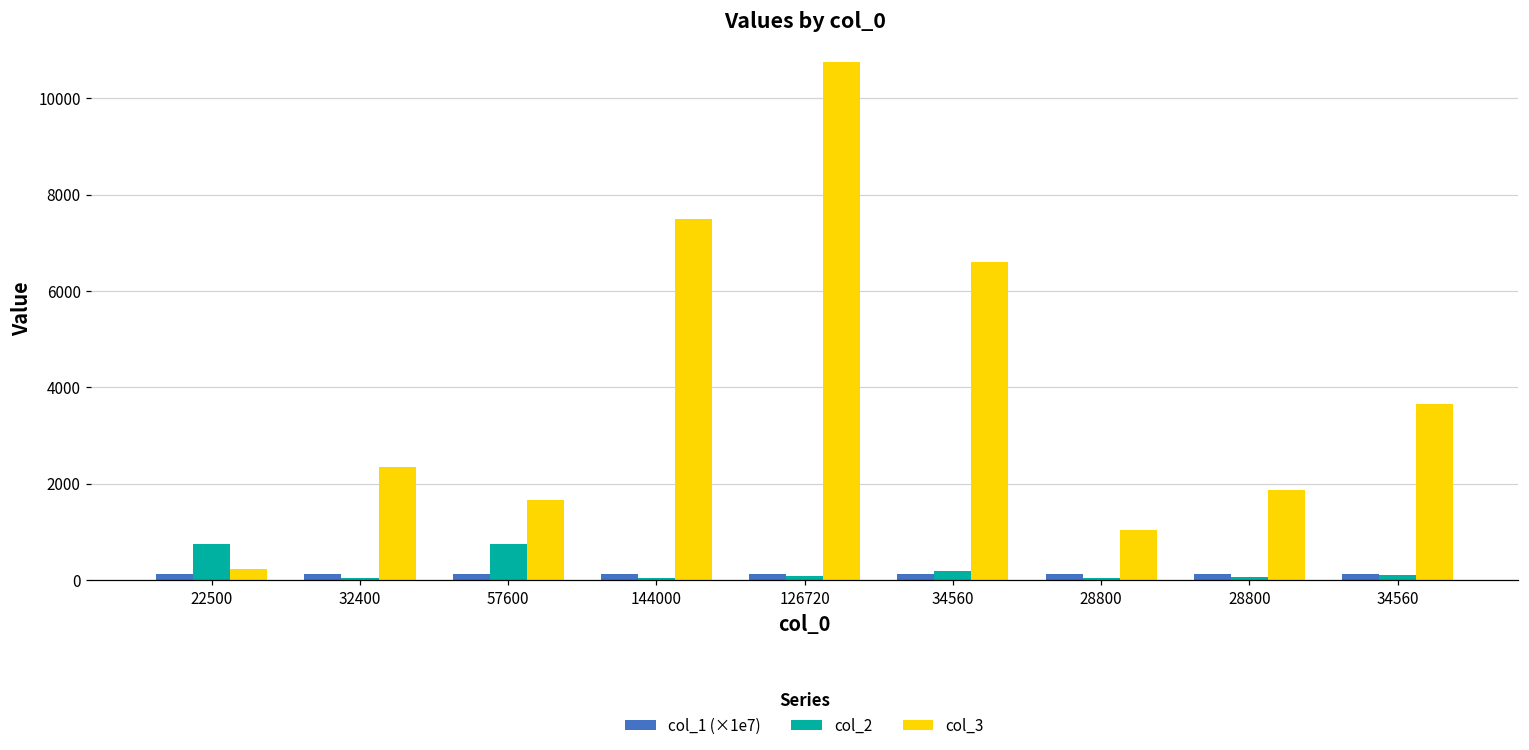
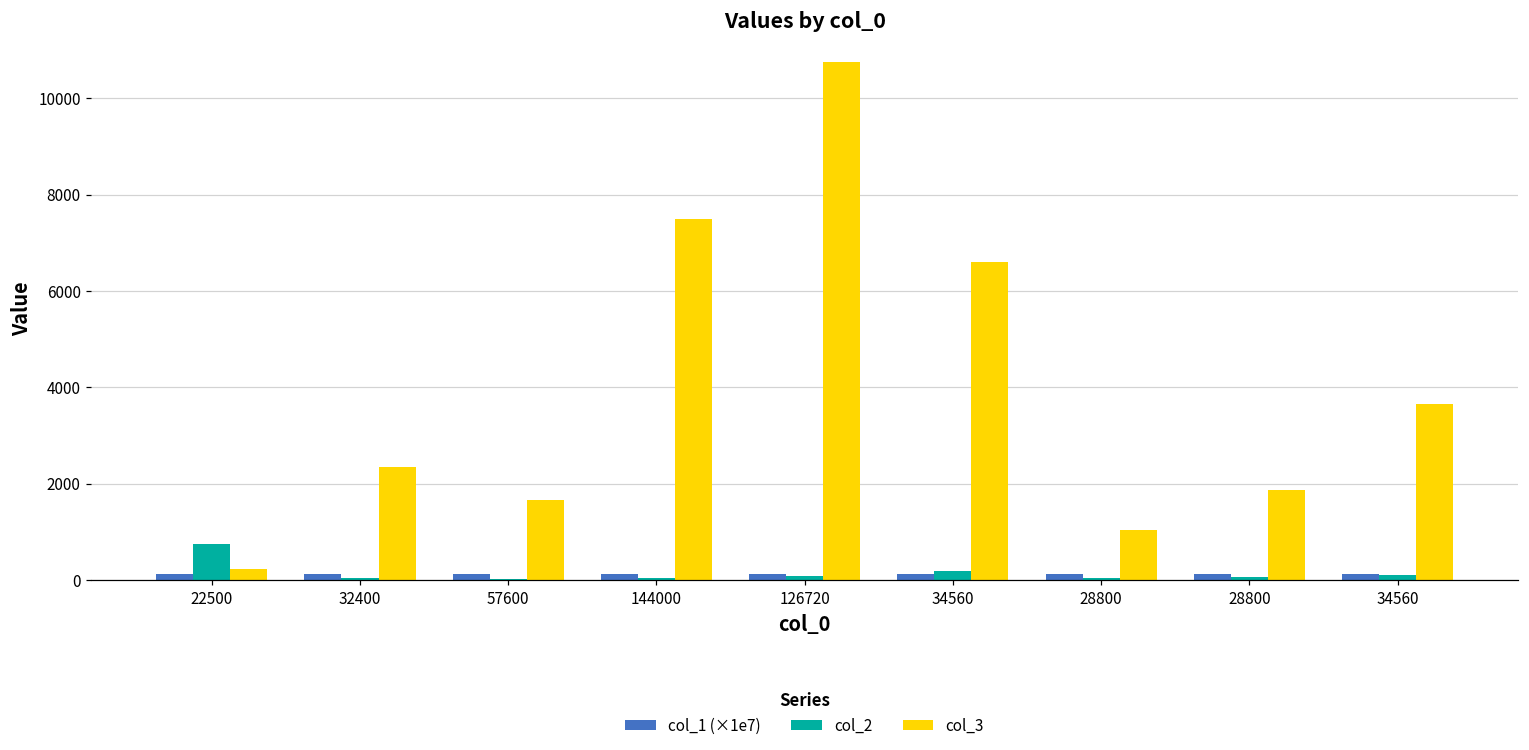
  {
    "col_1 (×1e7)": {
      "22500": 100,
      "32400": 100,
      "57600": 100,
      "144000": 100,
      "126720": 100
    },
    "col_2": {
      "22500": 700,
-     "57600": 700,
+     "57600": 0,
      "126720": 100
    },
    "col_3": {
      "22500": 200,
      "32400": 2300,
      "57600": 1700,
      "144000": 7500,
      "126720": 10700
    }
  }
